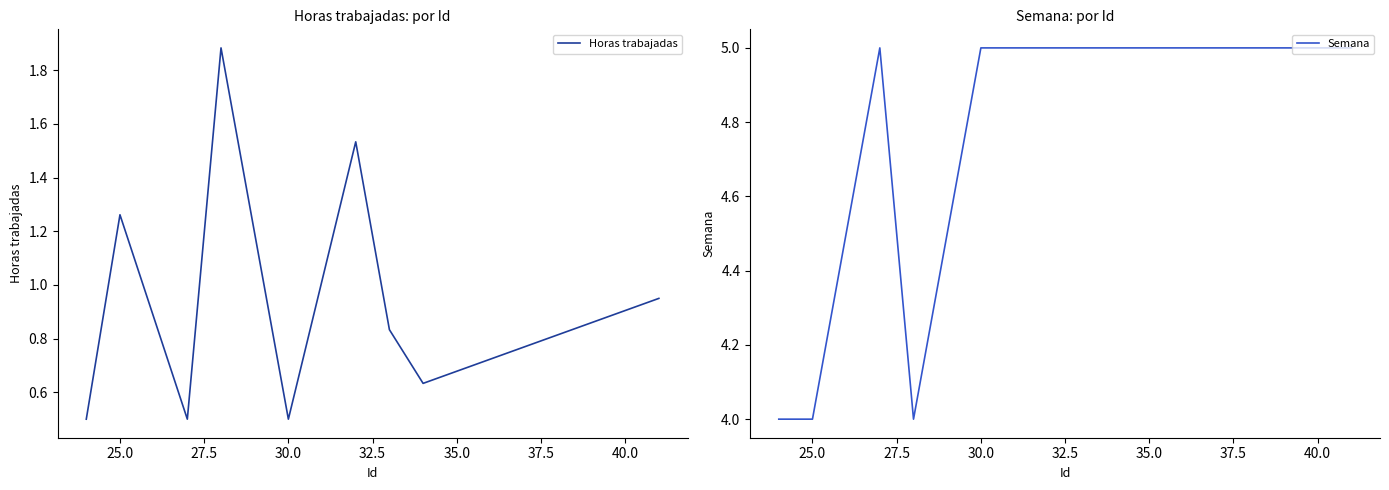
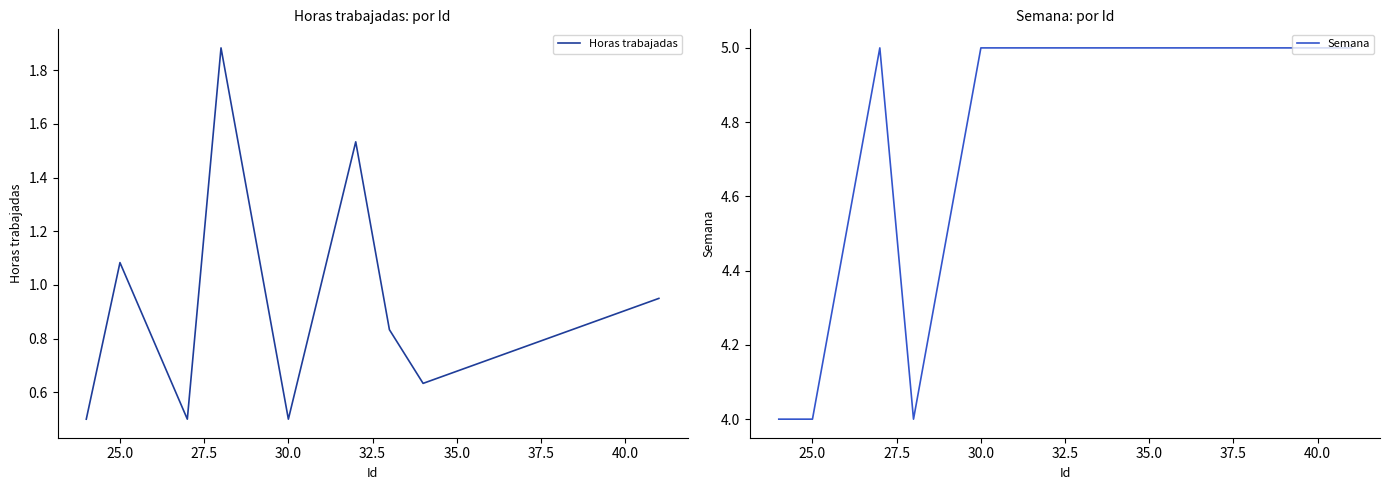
  {
    "Horas trabajadas: por Id": {
-     "25.0": 1.26,
+     "25.0": 1.08,
      "30.0": 0.50
    },
    "Semana: por Id": {
      "25.0": 4.00,
      "30.0": 5.00
    }
  }
